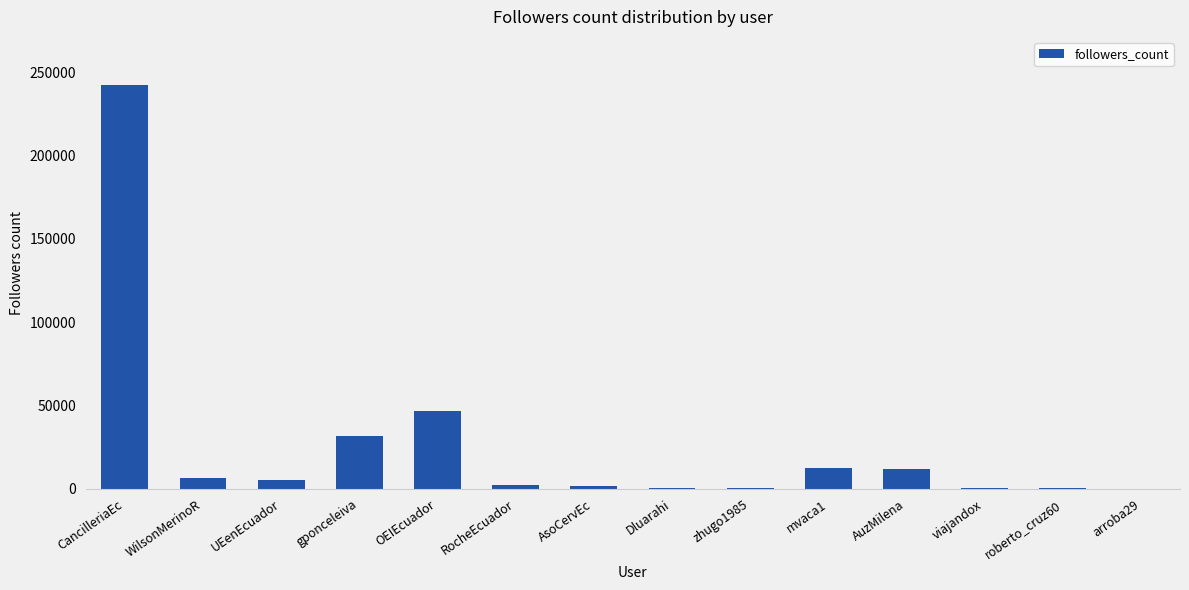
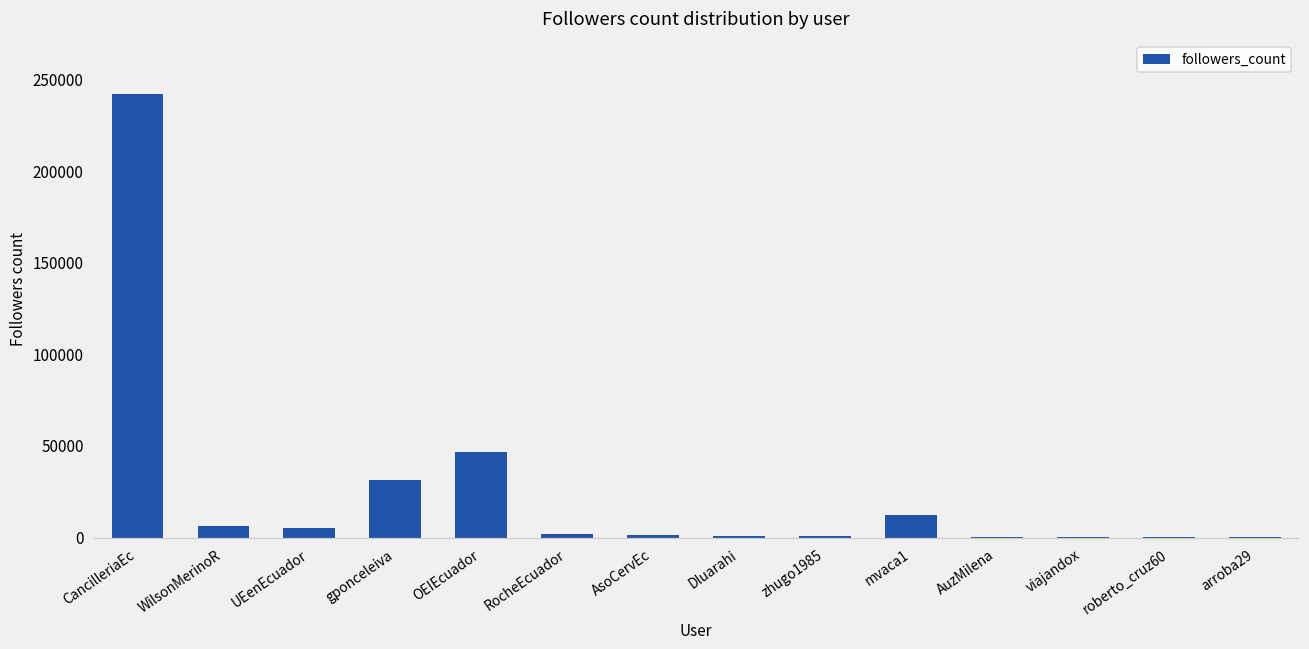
  {
    "CancilleriaEc": 242000,
    "WilsonMerinoR": 6000,
    "UEenEcuador": 5000,
    "gponceleiva": 32000,
    "OEIEcuador": 47000,
    "RocheEcuador": 2000,
    "mvaca1": 12000,
-   "AuzMilena": 12000
+   "AuzMilena": 1000
  }
